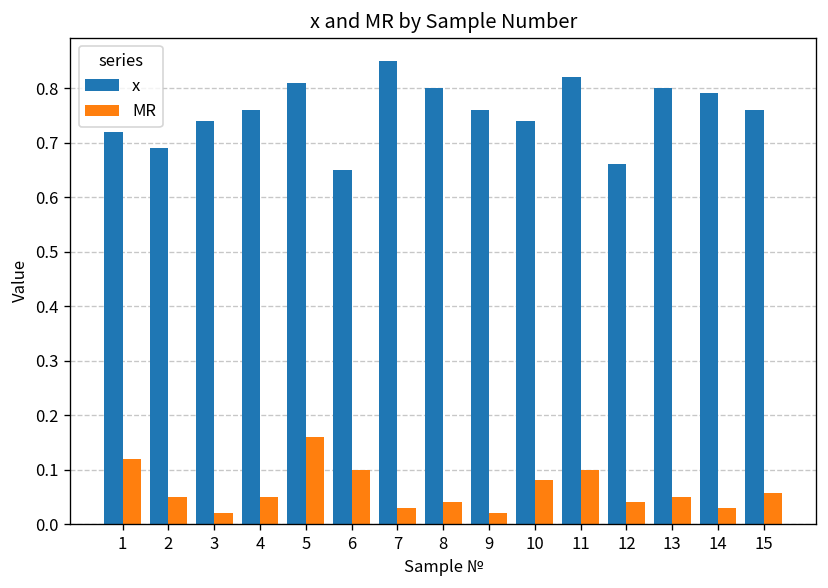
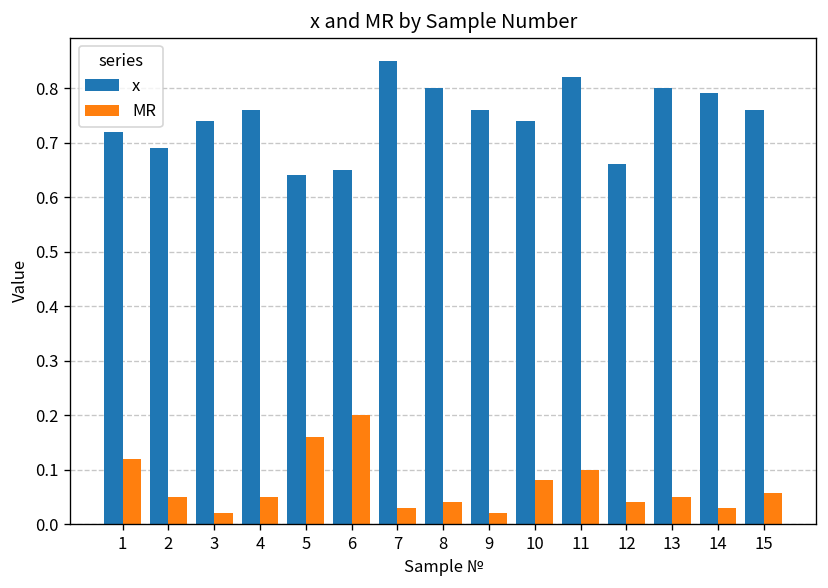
  {
    "х": {
      "1": 0.72,
      "2": 0.69,
      "3": 0.74,
      "4": 0.76,
-     "5": 0.81,
+     "5": 0.64,
      "6": 0.65,
      "7": 0.85,
      "8": 0.80,
      "9": 0.76,
      "10": 0.74,
      "11": 0.82,
      "12": 0.66,
      "13": 0.80,
      "14": 0.79,
      "15": 0.76
    },
    "MR": {
      "1": 0.12,
      "2": 0.05,
      "3": 0.02,
      "4": 0.05,
      "5": 0.16,
-     "6": 0.1,
+     "6": 0.2,
      "7": 0.03,
      "8": 0.04,
      "9": 0.02,
      "10": 0.08,
      "11": 0.1,
      "12": 0.04,
      "13": 0.05,
      "14": 0.03,
      "15": 0.06
    }
  }
